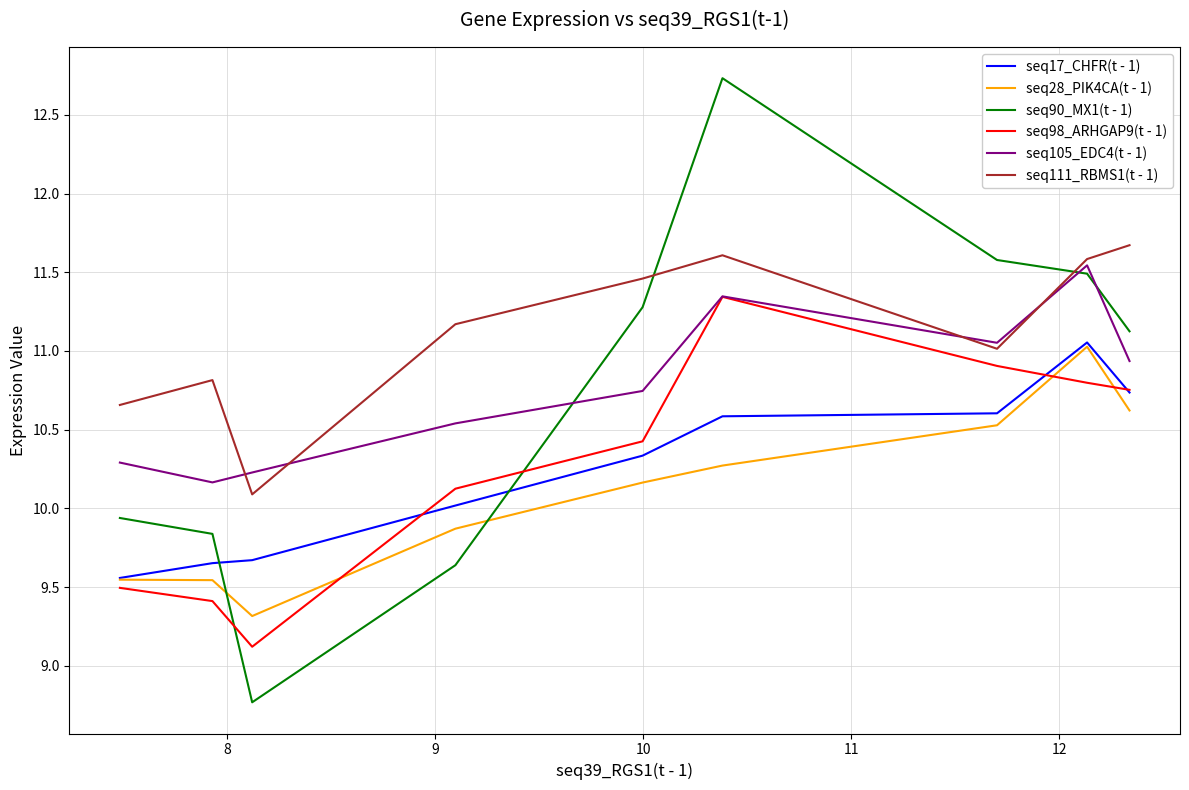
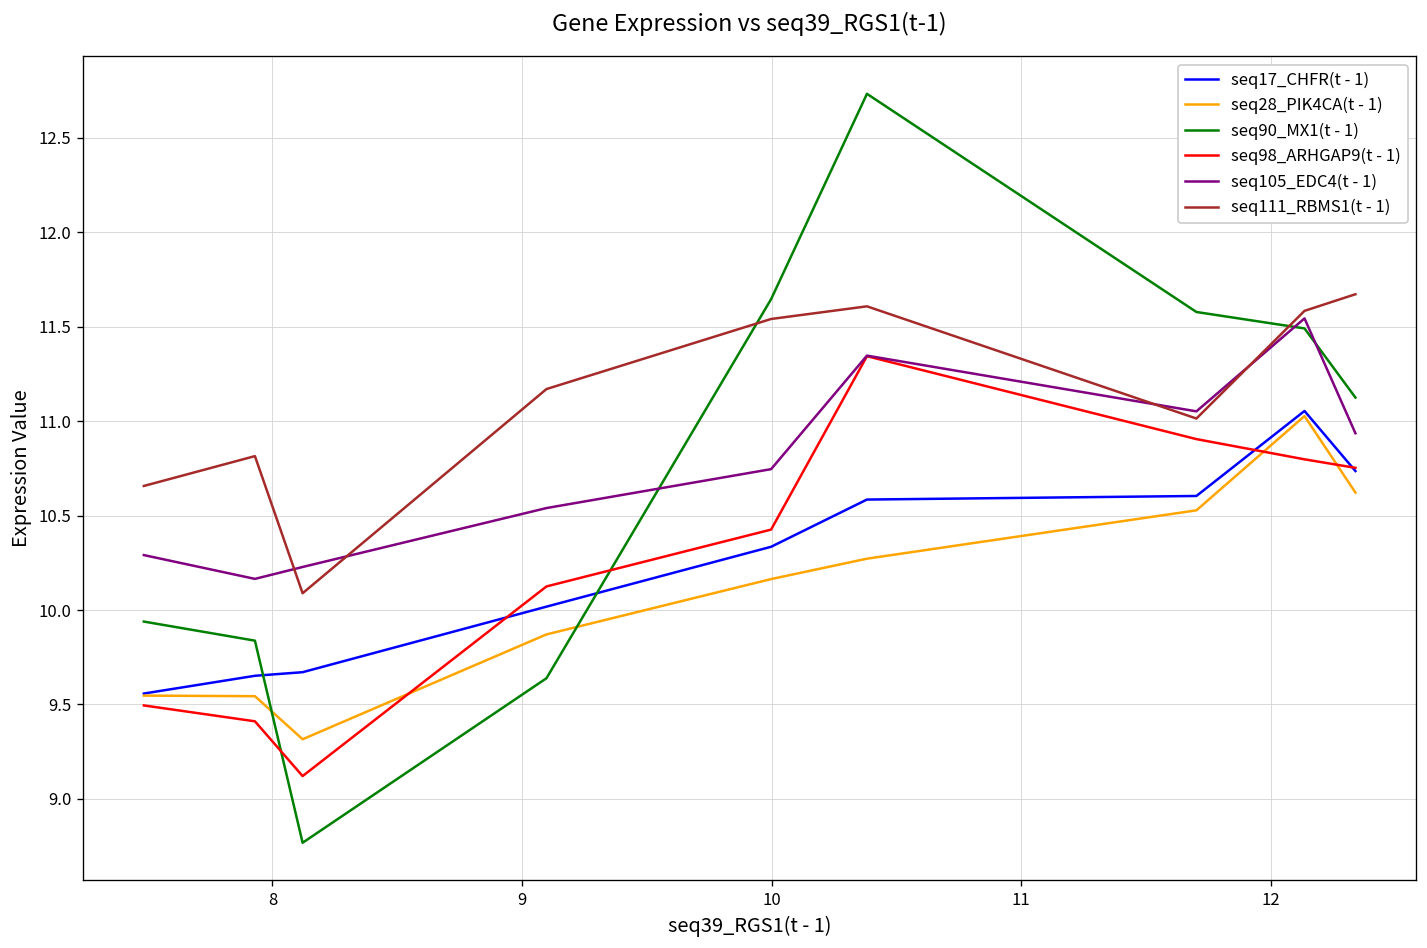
  {
    "seq17_CHFR(t - 1)": {
      "10": 10.34
    },
    "seq28_PIK4CA(t - 1)": {
      "10": 10.16
    },
    "seq90_MX1(t - 1)": {
-     "10": 11.28
+     "10": 11.65
    },
    "seq98_ARHGAP9(t - 1)": {
      "10": 10.43
    },
    "seq105_EDC4(t - 1)": {
      "10": 10.75
    },
    "seq111_RBMS1(t - 1)": {
-     "10": 11.46
+     "10": 11.54
    }
  }
